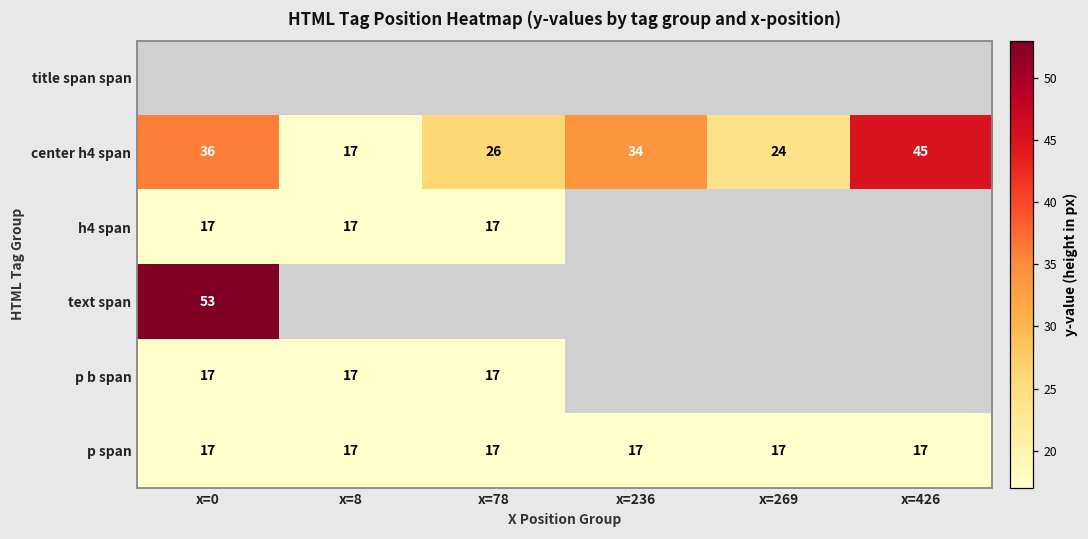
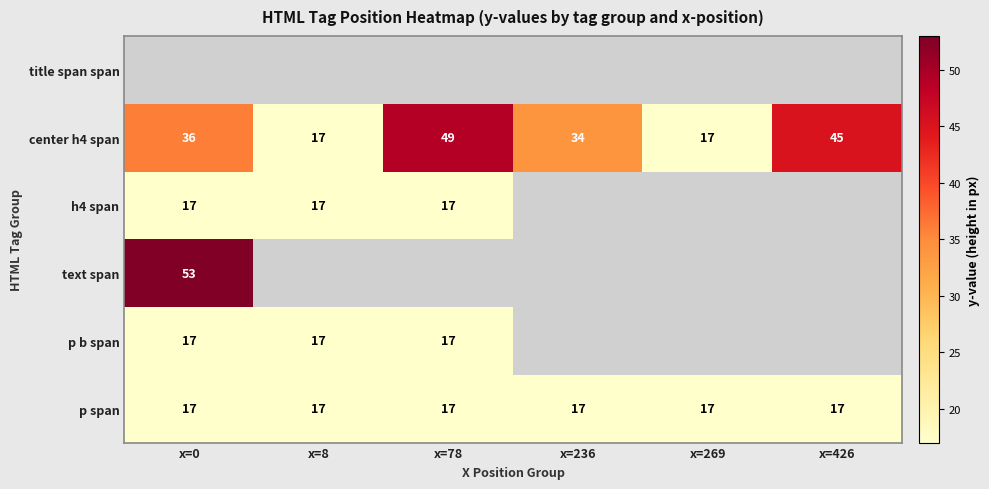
  {
    "center h4 span": {
      "x=0": 36,
      "x=8": 17,
-     "x=78": 26,
+     "x=78": 49,
      "x=236": 34,
-     "x=269": 24,
+     "x=269": 17,
      "x=426": 45
    },
    "h4 span": {
      "x=0": 17,
      "x=8": 17,
      "x=78": 17
    },
    "text span": {
      "x=0": 53
    },
    "p b span": {
      "x=0": 17,
      "x=8": 17,
      "x=78": 17
    },
    "p span": {
      "x=0": 17,
      "x=8": 17,
      "x=78": 17,
      "x=236": 17,
      "x=269": 17,
      "x=426": 17
    }
  }
